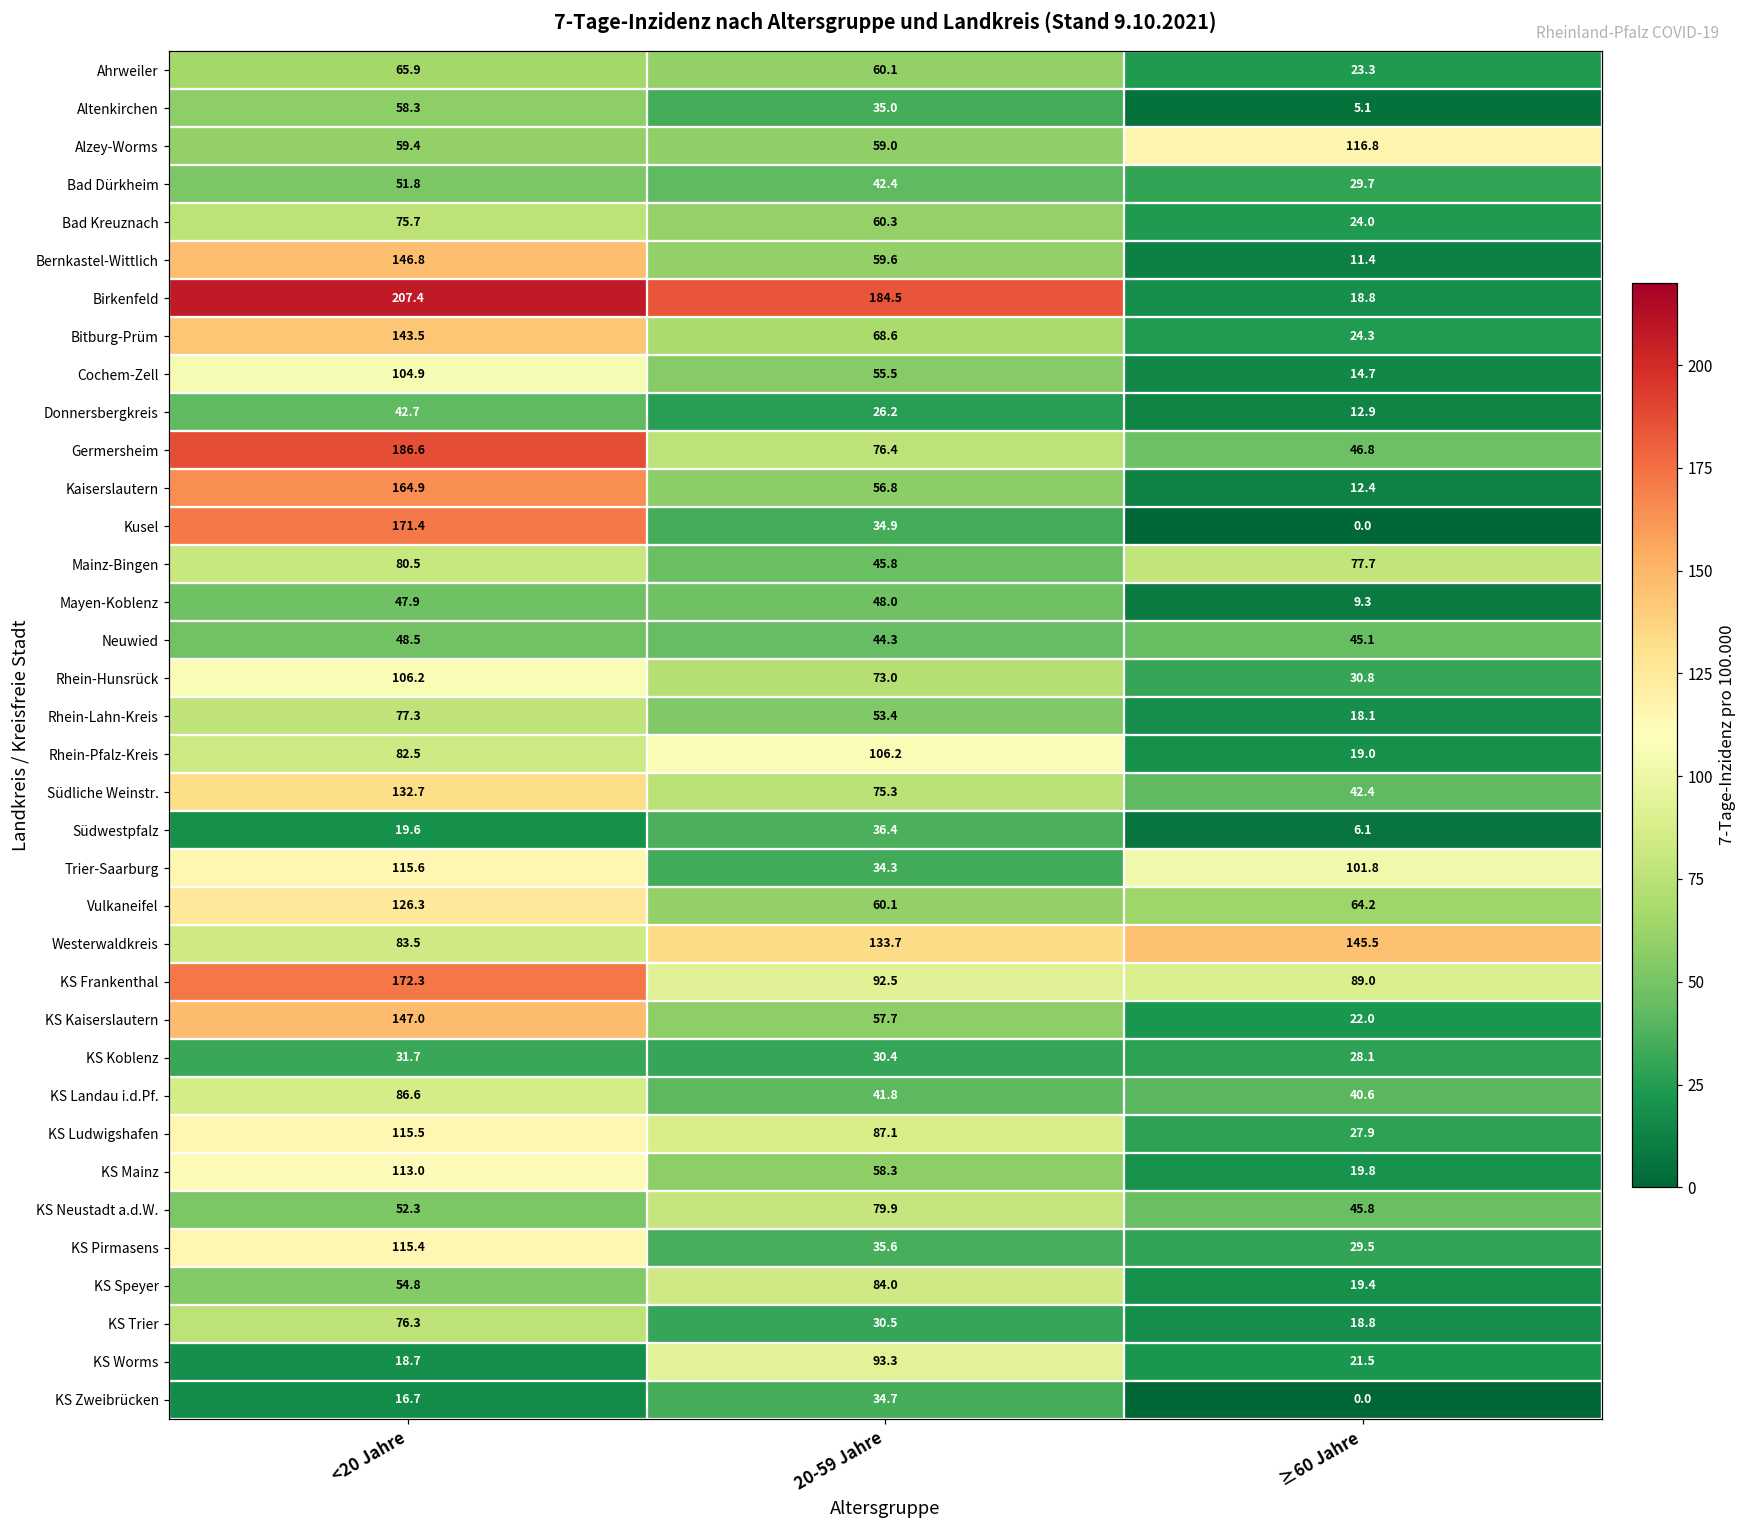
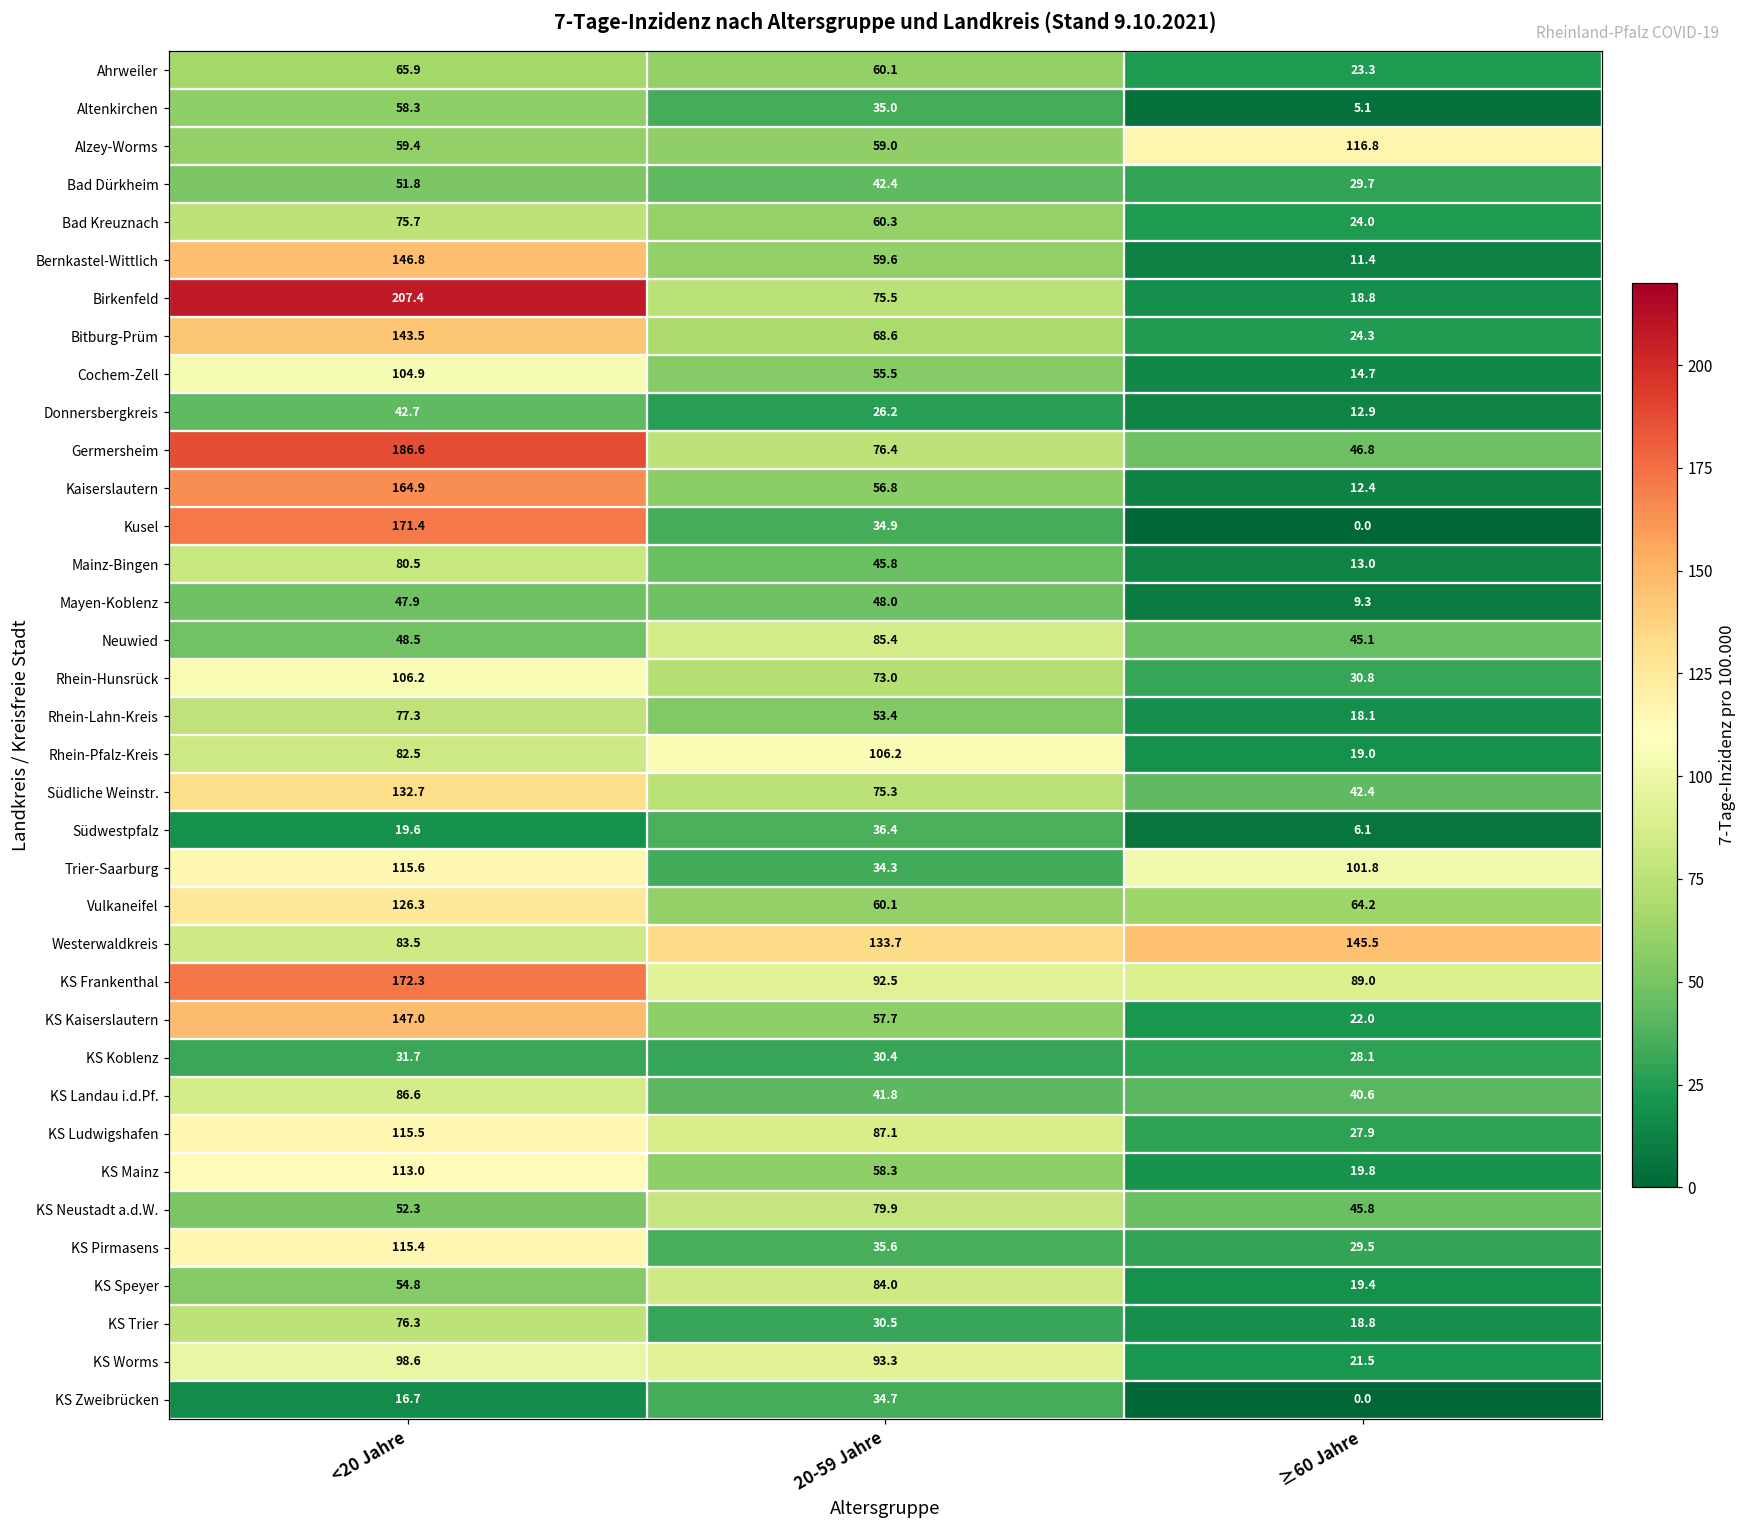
  {
    "Ahrweiler": {
      "<20 Jahre": 65.9,
      "20-59 Jahre": 60.1,
      "≥60 Jahre": 23.3
    },
    "Altenkirchen": {
      "<20 Jahre": 58.3,
      "20-59 Jahre": 35.0,
      "≥60 Jahre": 5.1
    },
    "Alzey-Worms": {
      "<20 Jahre": 59.4,
      "20-59 Jahre": 59.0,
      "≥60 Jahre": 116.8
    },
    "Bad Dürkheim": {
      "<20 Jahre": 51.8,
      "20-59 Jahre": 42.4,
      "≥60 Jahre": 29.7
    },
    "Bad Kreuznach": {
      "<20 Jahre": 75.7,
      "20-59 Jahre": 60.3,
      "≥60 Jahre": 24.0
    },
    "Bernkastel-Wittlich": {
      "<20 Jahre": 146.8,
      "20-59 Jahre": 59.6,
      "≥60 Jahre": 11.4
    },
    "Birkenfeld": {
      "<20 Jahre": 207.4,
-     "20-59 Jahre": 184.5,
+     "20-59 Jahre": 75.5,
      "≥60 Jahre": 18.8
    },
    "Bitburg-Prüm": {
      "<20 Jahre": 143.5,
      "20-59 Jahre": 68.6,
      "≥60 Jahre": 24.3
    },
    "Cochem-Zell": {
      "<20 Jahre": 104.9,
      "20-59 Jahre": 55.5,
      "≥60 Jahre": 14.7
    },
    "Donnersbergkreis": {
      "<20 Jahre": 42.7,
      "20-59 Jahre": 26.2,
      "≥60 Jahre": 12.9
    },
    "Germersheim": {
      "<20 Jahre": 186.6,
      "20-59 Jahre": 76.4,
      "≥60 Jahre": 46.8
    },
    "Kaiserslautern": {
      "<20 Jahre": 164.9,
      "20-59 Jahre": 56.8,
      "≥60 Jahre": 12.4
    },
    "Kusel": {
      "<20 Jahre": 171.4,
      "20-59 Jahre": 34.9,
      "≥60 Jahre": 0.0
    },
    "Mainz-Bingen": {
      "<20 Jahre": 80.5,
      "20-59 Jahre": 45.8,
-     "≥60 Jahre": 77.7
+     "≥60 Jahre": 13.0
    },
    "Mayen-Koblenz": {
      "<20 Jahre": 47.9,
      "20-59 Jahre": 48.0,
      "≥60 Jahre": 9.3
    },
    "Neuwied": {
      "<20 Jahre": 48.5,
-     "20-59 Jahre": 44.3,
+     "20-59 Jahre": 85.4,
      "≥60 Jahre": 45.1
    },
    "Rhein-Hunsrück": {
      "<20 Jahre": 106.2,
      "20-59 Jahre": 73.0,
      "≥60 Jahre": 30.8
    },
    "Rhein-Lahn-Kreis": {
      "<20 Jahre": 77.3,
      "20-59 Jahre": 53.4,
      "≥60 Jahre": 18.1
    },
    "Rhein-Pfalz-Kreis": {
      "<20 Jahre": 82.5,
      "20-59 Jahre": 106.2,
      "≥60 Jahre": 19.0
    },
    "Südliche Weinstr.": {
      "<20 Jahre": 132.7,
      "20-59 Jahre": 75.3,
      "≥60 Jahre": 42.4
    },
    "Südwestpfalz": {
      "<20 Jahre": 19.6,
      "20-59 Jahre": 36.4,
      "≥60 Jahre": 6.1
    },
    "Trier-Saarburg": {
      "<20 Jahre": 115.6,
      "20-59 Jahre": 34.3,
      "≥60 Jahre": 101.8
    },
    "Vulkaneifel": {
      "<20 Jahre": 126.3,
      "20-59 Jahre": 60.1,
      "≥60 Jahre": 64.2
    },
    "Westerwaldkreis": {
      "<20 Jahre": 83.5,
      "20-59 Jahre": 133.7,
      "≥60 Jahre": 145.5
    },
    "KS Frankenthal": {
      "<20 Jahre": 172.3,
      "20-59 Jahre": 92.5,
      "≥60 Jahre": 89.0
    },
    "KS Kaiserslautern": {
      "<20 Jahre": 147.0,
      "20-59 Jahre": 57.7,
      "≥60 Jahre": 22.0
    },
    "KS Koblenz": {
      "<20 Jahre": 31.7,
      "20-59 Jahre": 30.4,
      "≥60 Jahre": 28.1
    },
    "KS Landau i.d.Pf.": {
      "<20 Jahre": 86.6,
      "20-59 Jahre": 41.8,
      "≥60 Jahre": 40.6
    },
    "KS Ludwigshafen": {
      "<20 Jahre": 115.5,
      "20-59 Jahre": 87.1,
      "≥60 Jahre": 27.9
    },
    "KS Mainz": {
      "<20 Jahre": 113.0,
      "20-59 Jahre": 58.3,
      "≥60 Jahre": 19.8
    },
    "KS Neustadt a.d.W.": {
      "<20 Jahre": 52.3,
      "20-59 Jahre": 79.9,
      "≥60 Jahre": 45.8
    },
    "KS Pirmasens": {
      "<20 Jahre": 115.4,
      "20-59 Jahre": 35.6,
      "≥60 Jahre": 29.5
    },
    "KS Speyer": {
      "<20 Jahre": 54.8,
      "20-59 Jahre": 84.0,
      "≥60 Jahre": 19.4
    },
    "KS Trier": {
      "<20 Jahre": 76.3,
      "20-59 Jahre": 30.5,
      "≥60 Jahre": 18.8
    },
    "KS Worms": {
-     "<20 Jahre": 18.7,
+     "<20 Jahre": 98.6,
      "20-59 Jahre": 93.3,
      "≥60 Jahre": 21.5
    },
    "KS Zweibrücken": {
      "<20 Jahre": 16.7,
      "20-59 Jahre": 34.7,
      "≥60 Jahre": 0.0
    }
  }
